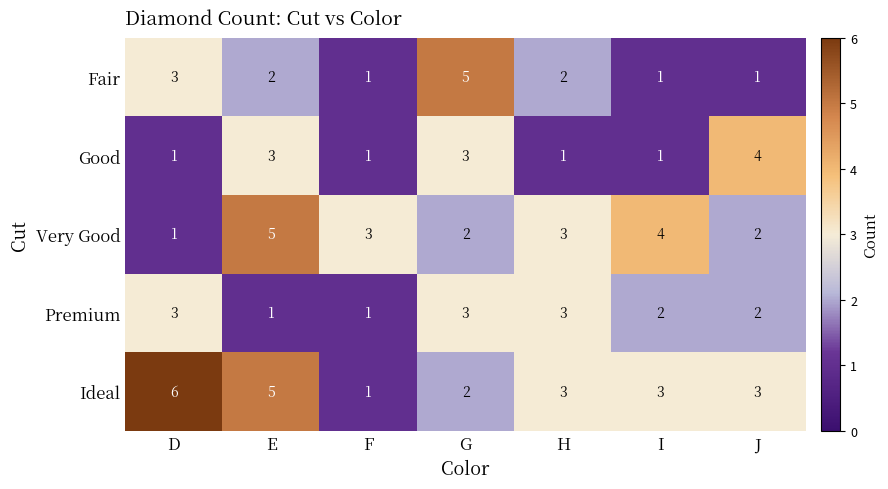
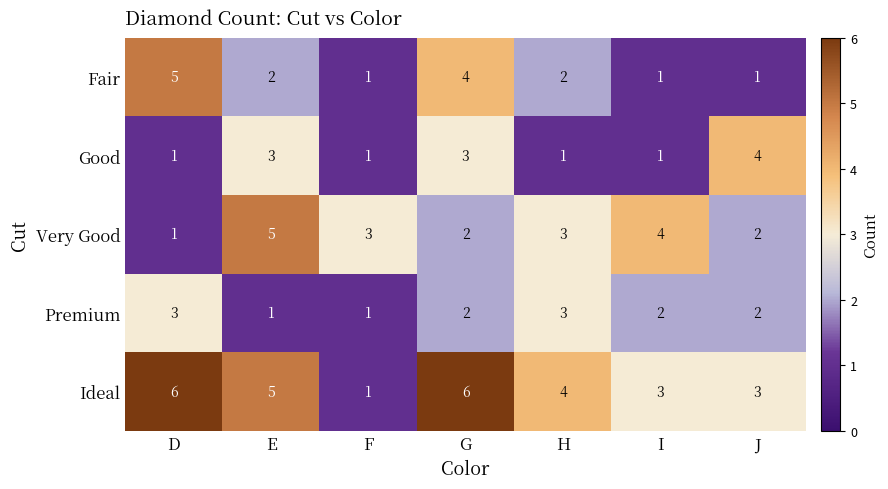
  {
    "Fair": {
-     "D": 3,
+     "D": 5,
      "E": 2,
      "F": 1,
-     "G": 5,
+     "G": 4,
      "H": 2,
      "I": 1,
      "J": 1
    },
    "Good": {
      "D": 1,
      "E": 3,
      "F": 1,
      "G": 3,
      "H": 1,
      "I": 1,
      "J": 4
    },
    "Very Good": {
      "D": 1,
      "E": 5,
      "F": 3,
      "G": 2,
      "H": 3,
      "I": 4,
      "J": 2
    },
    "Premium": {
      "D": 3,
      "E": 1,
      "F": 1,
-     "G": 3,
+     "G": 2,
      "H": 3,
      "I": 2,
      "J": 2
    },
    "Ideal": {
      "D": 6,
      "E": 5,
      "F": 1,
-     "G": 2,
-     "H": 3,
+     "G": 6,
+     "H": 4,
      "I": 3,
      "J": 3
    }
  }
